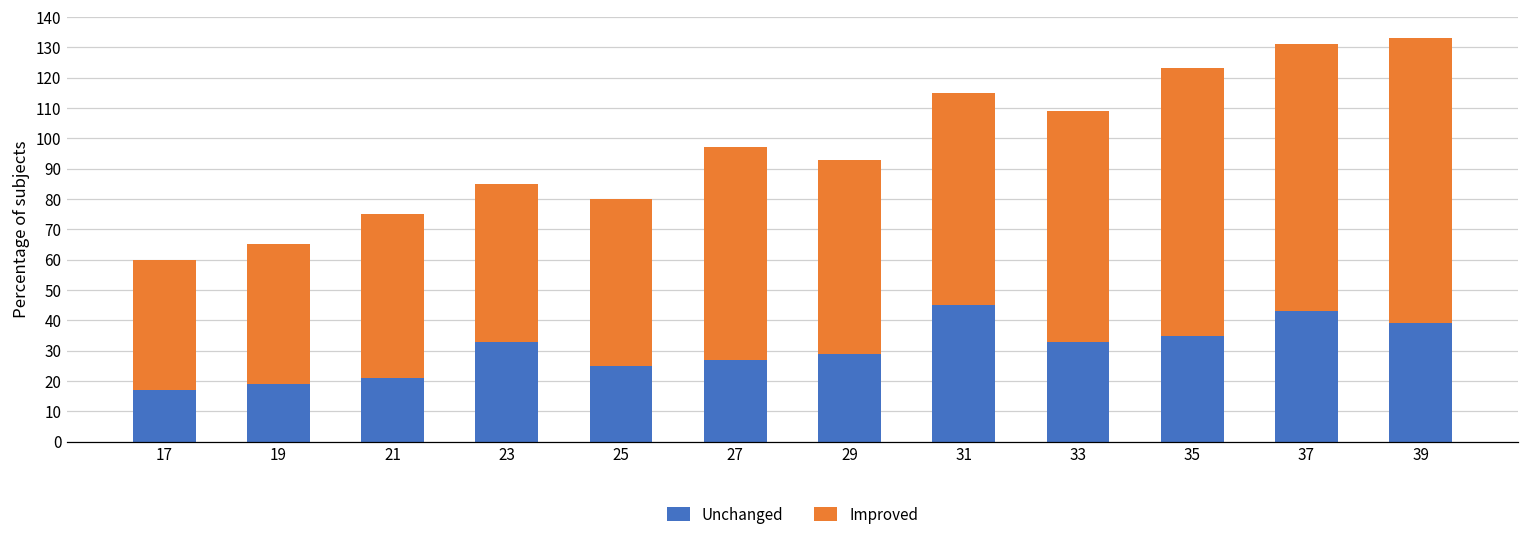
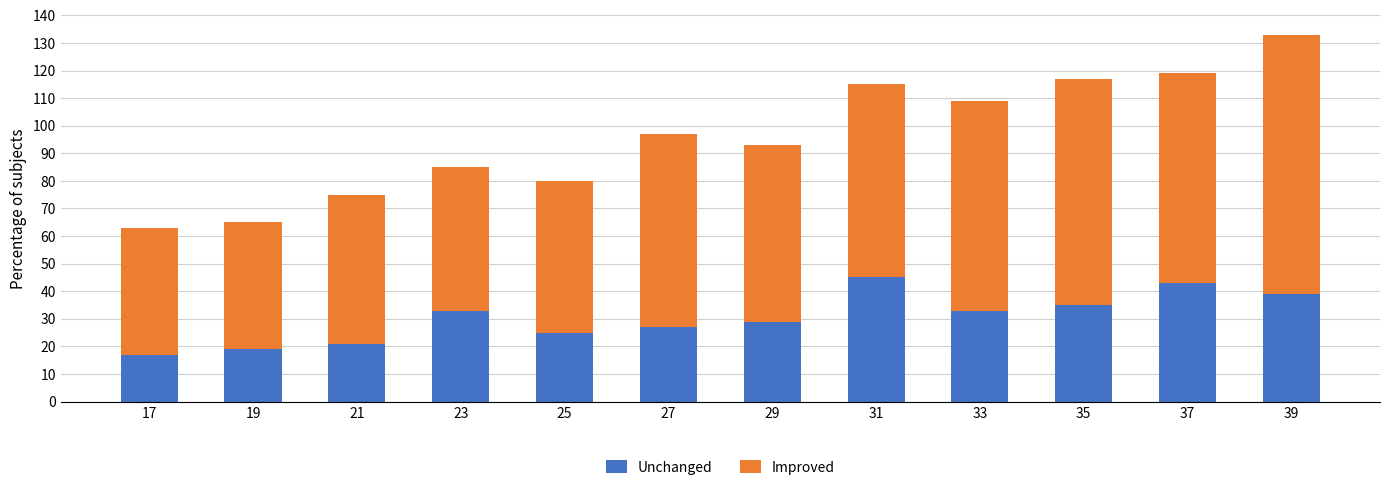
  {
    "Unchanged": {
      "17": 17,
      "19": 19,
      "21": 21,
      "23": 33,
      "25": 25,
      "27": 27,
      "29": 29,
      "31": 45,
      "33": 33,
      "35": 35,
      "37": 43,
      "39": 39
    },
    "Improved": {
-     "17": 43,
+     "17": 46,
      "19": 46,
      "21": 54,
      "23": 52,
      "25": 55,
      "27": 70,
      "29": 64,
      "31": 70,
      "33": 76,
-     "35": 88,
-     "37": 88,
+     "35": 82,
+     "37": 76,
      "39": 94
    }
  }
